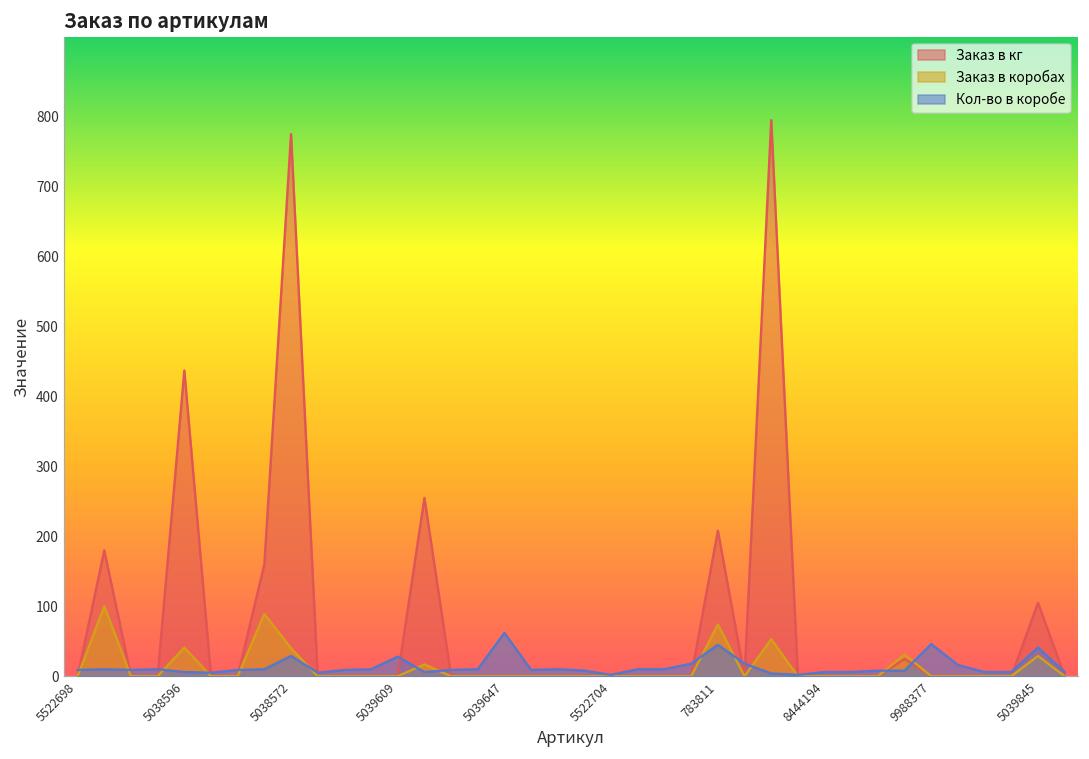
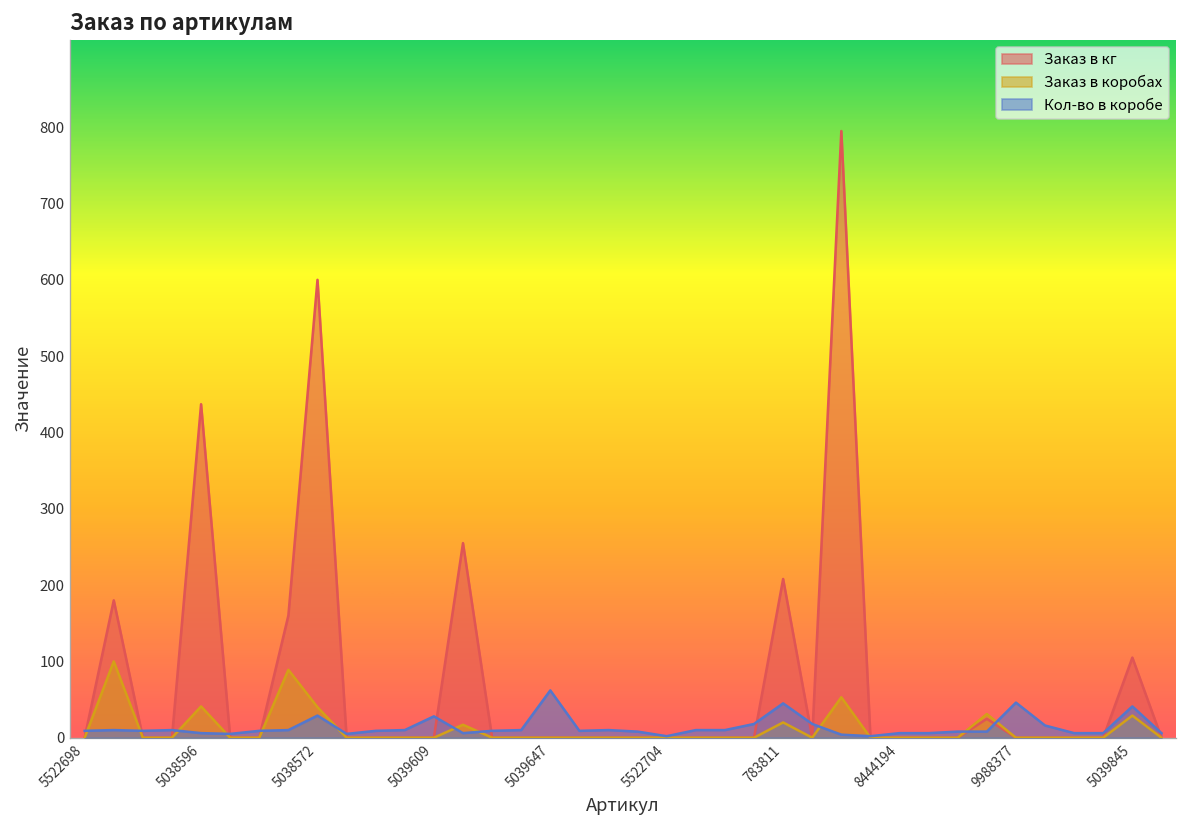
  {
    "Заказ в кг": {
      "5038596": 440,
-     "5038572": 780,
+     "5038572": 600,
      "783811": 210,
      "5039845": 110
    },
    "Заказ в коробах": {
      "5038596": 40,
      "5038572": 40,
-     "783811": 70,
+     "783811": 20,
      "5039845": 30
    },
    "Кол-во в коробе": {
      "5522698": 10,
      "5038596": 10,
      "5038572": 30,
      "5039609": 30,
      "5039647": 60,
      "783811": 50,
      "8444194": 10,
      "9988377": 50,
      "5039845": 40
    }
  }
